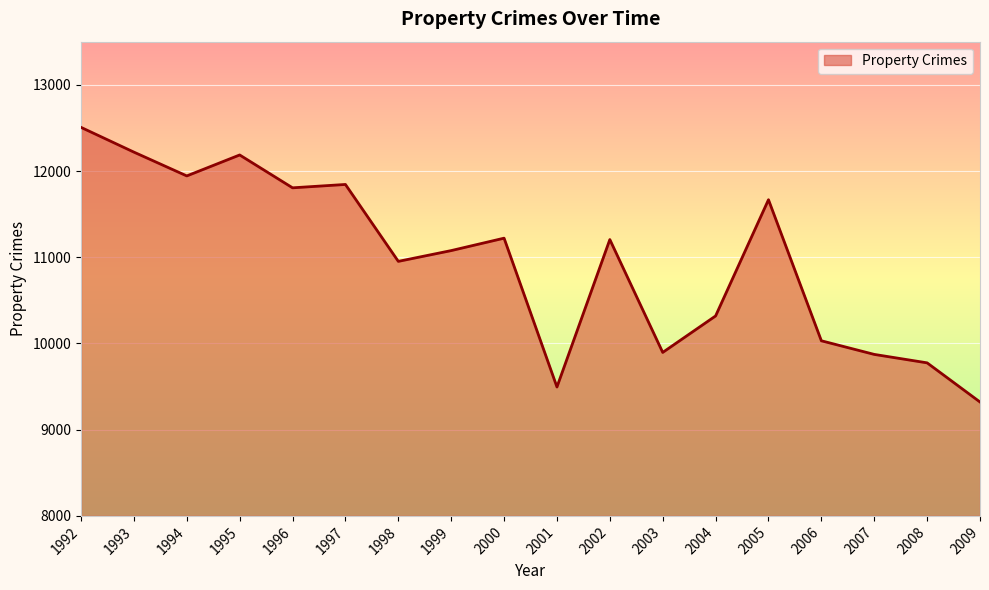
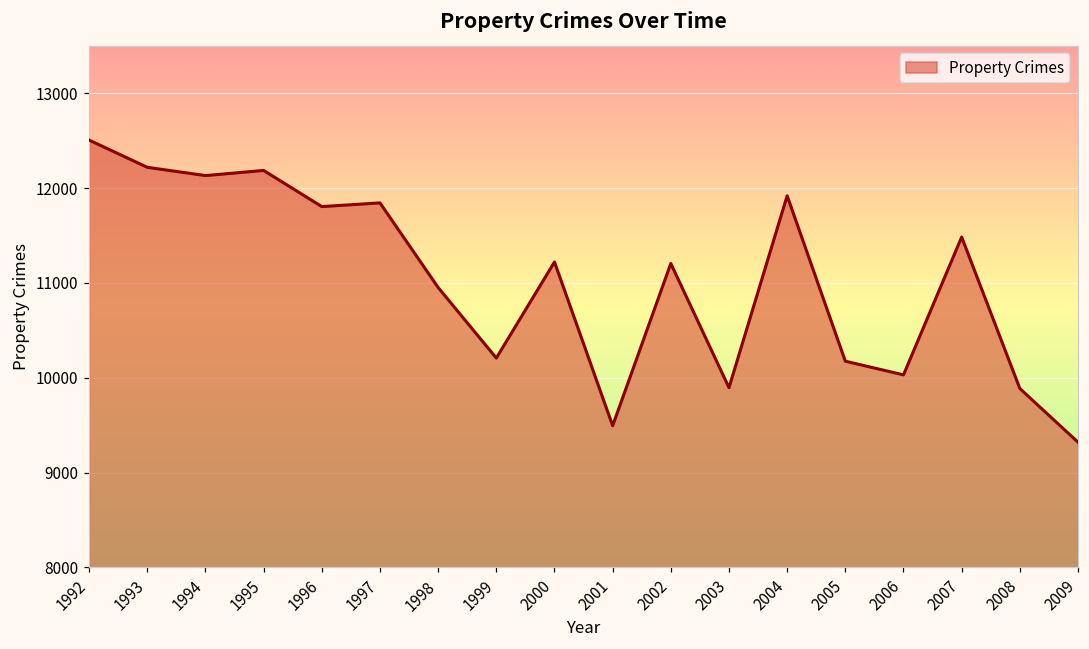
  {
    "1992": 12500,
    "1993": 12200,
-   "1994": 11900,
+   "1994": 12100,
    "1995": 12200,
    "1996": 11800,
    "1997": 11800,
    "1998": 11000,
-   "1999": 11100,
+   "1999": 10200,
    "2000": 11200,
    "2001": 9500,
    "2002": 11200,
    "2003": 9900,
-   "2004": 10300,
-   "2005": 11700,
+   "2004": 11900,
+   "2005": 10200,
    "2006": 10000,
-   "2007": 9900,
-   "2008": 9800,
+   "2007": 11500,
+   "2008": 9900,
    "2009": 9300
  }
